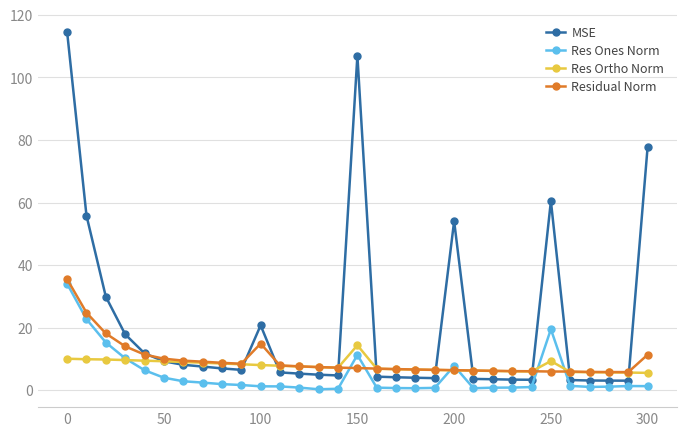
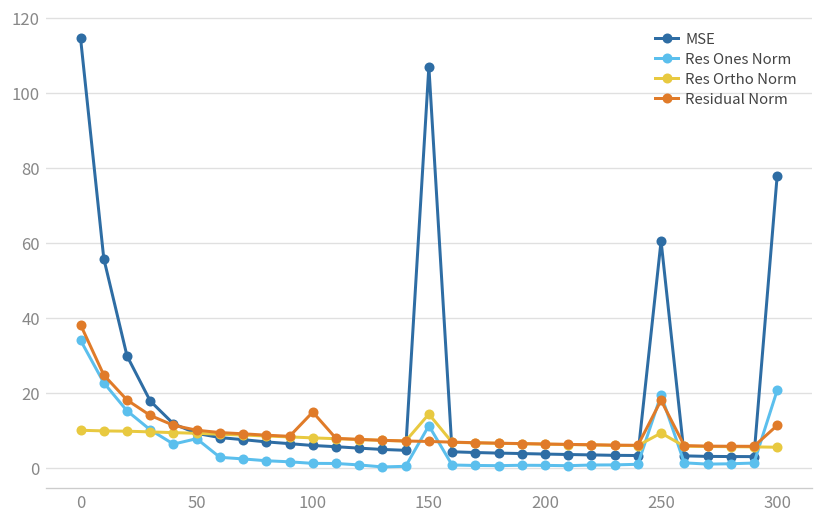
  {
    "MSE": {
      "0": 115,
-     "100": 21,
+     "100": 6,
      "150": 107,
-     "200": 54,
+     "200": 4,
      "250": 60,
      "300": 78
    },
    "Res Ones Norm": {
      "0": 34,
-     "50": 4,
+     "50": 8,
      "100": 1,
      "150": 11,
-     "200": 8,
+     "200": 1,
      "250": 19,
-     "300": 1
+     "300": 21
    },
    "Res Ortho Norm": {
      "0": 10,
      "100": 8,
      "150": 14,
      "250": 9,
      "300": 6
    },
    "Residual Norm": {
-     "0": 35,
+     "0": 38,
      "100": 15,
      "150": 7,
-     "250": 6,
+     "250": 18,
      "300": 11
    }
  }
